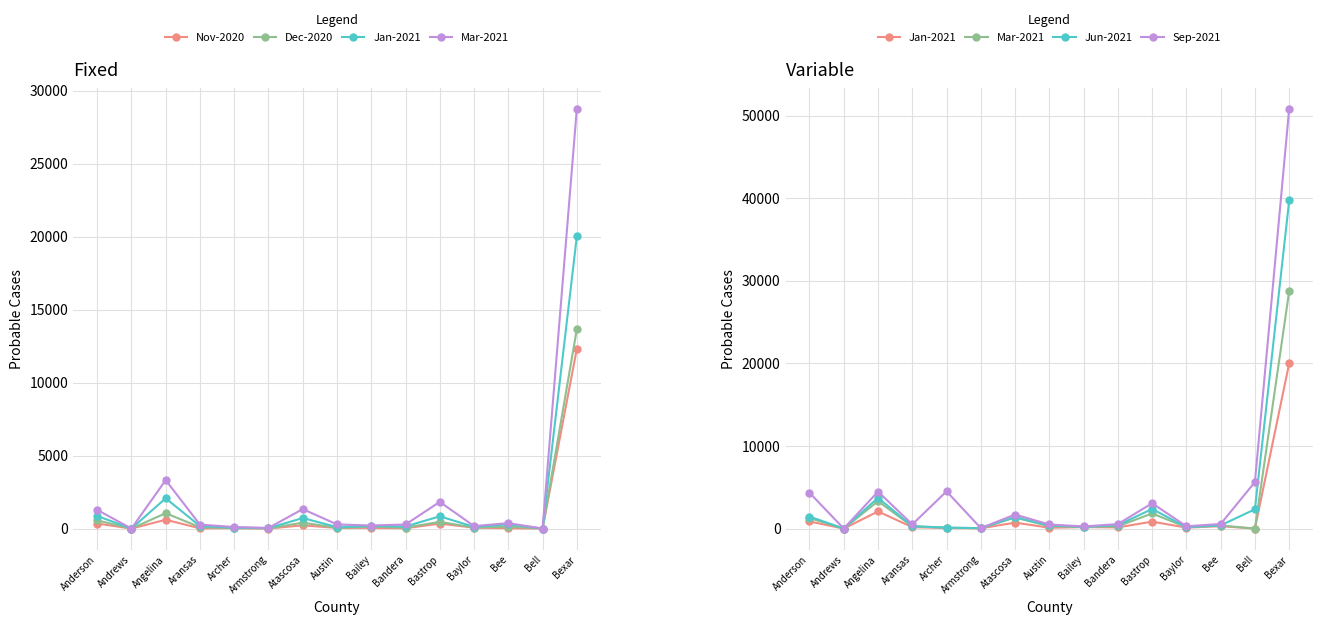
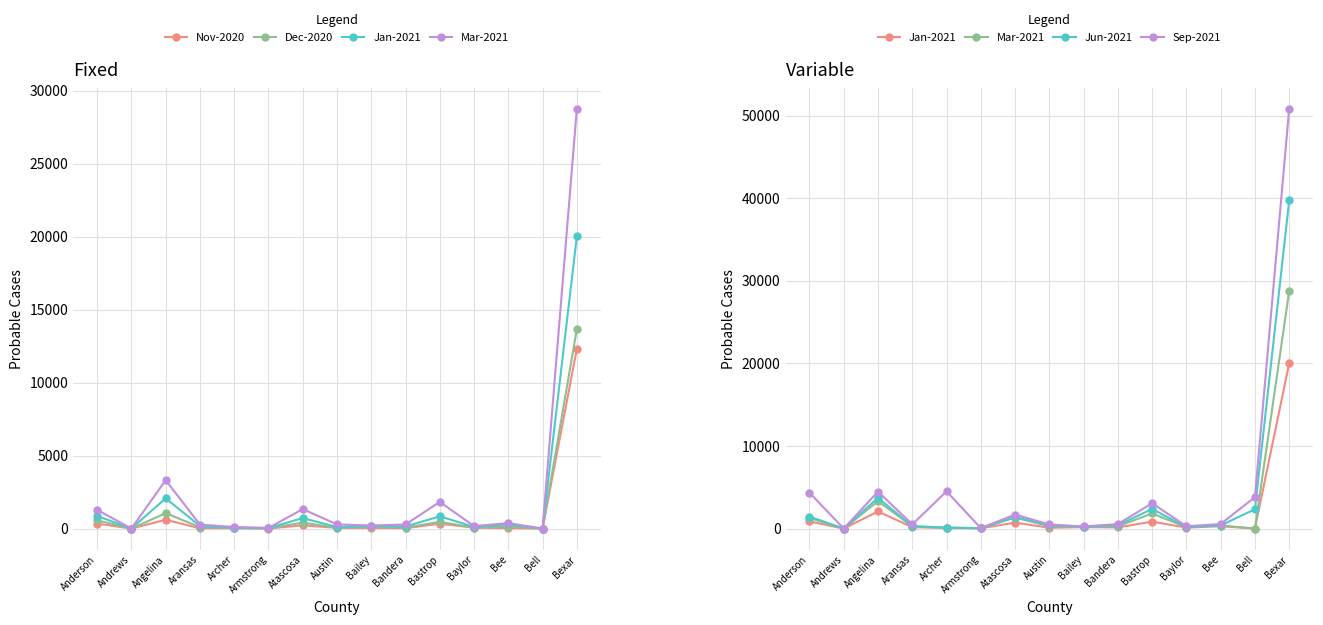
  {
    "Fixed": {
      "Nov-2020": {
        "Anderson": 300,
        "Angelina": 600,
        "Atascosa": 200,
        "Bexar": 12300
      },
      "Dec-2020": {
        "Anderson": 600,
        "Angelina": 1100,
        "Atascosa": 400,
        "Bexar": 13700
      }
    },
    "Variable": {
      "Jan-2021": {
        "Anderson": 1000,
        "Angelina": 2000,
        "Atascosa": 1000,
        "Bastrop": 1000,
        "Bexar": 20000
      },
      "Mar-2021": {
        "Angelina": 3000,
        "Bastrop": 2000,
        "Bexar": 29000
      },
      "Jun-2021": {
        "Angelina": 4000,
        "Bastrop": 2000,
        "Bell": 2000,
        "Bexar": 40000
      },
      "Sep-2021": {
        "Anderson": 4000,
        "Angelina": 4000,
        "Archer": 5000,
        "Bastrop": 3000,
-       "Bell": 6000,
+       "Bell": 4000,
        "Bexar": 51000
      }
    }
  }
